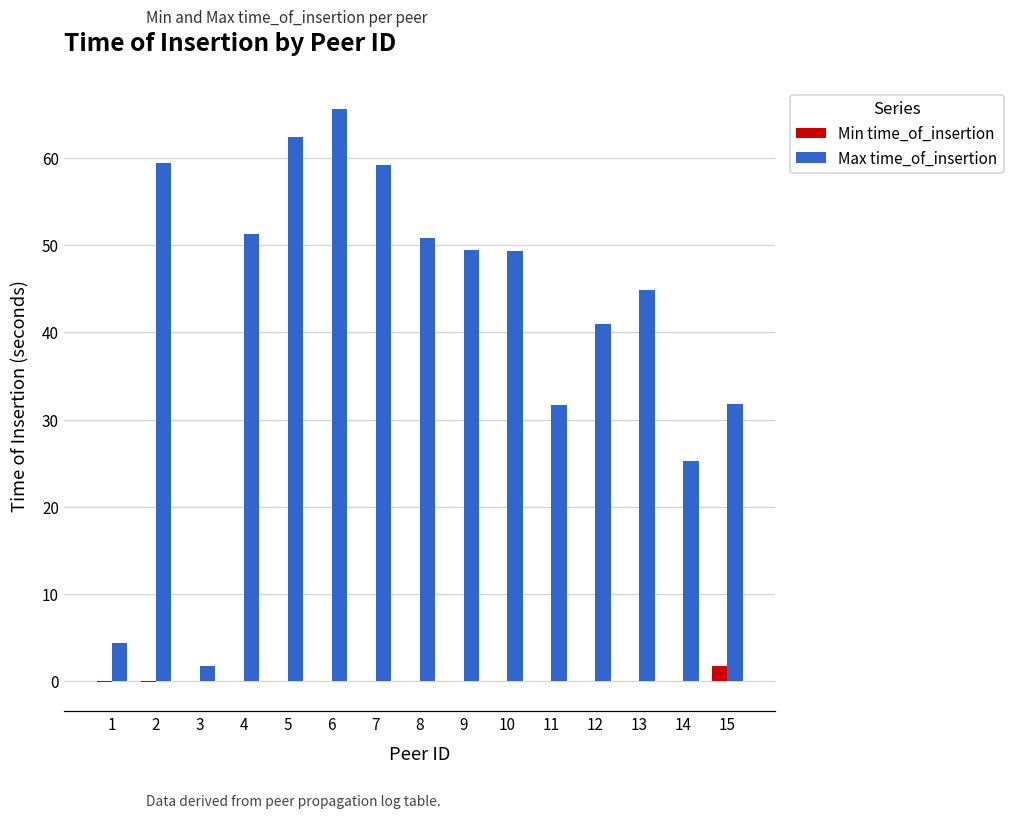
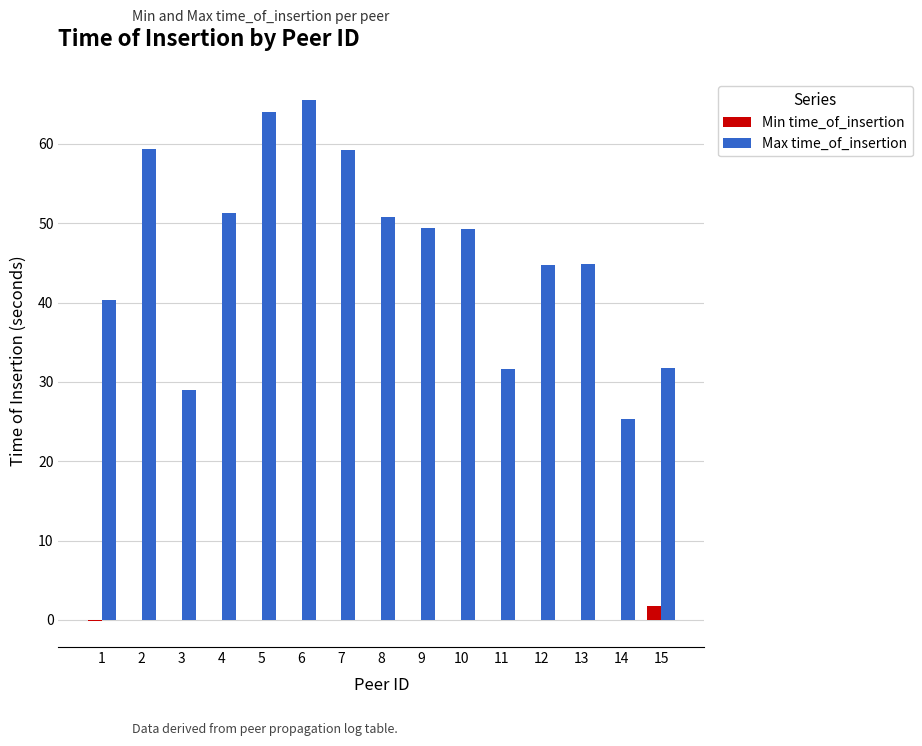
  {
    "Min time_of_insertion": {
      "15": 2
    },
    "Max time_of_insertion": {
-     "1": 4,
+     "1": 40,
      "2": 59,
-     "3": 2,
+     "3": 29,
      "4": 51,
-     "5": 62,
+     "5": 64,
      "6": 66,
      "7": 59,
      "8": 51,
      "9": 49,
      "10": 49,
      "11": 32,
-     "12": 41,
+     "12": 45,
      "13": 45,
      "14": 25,
      "15": 32
    }
  }
